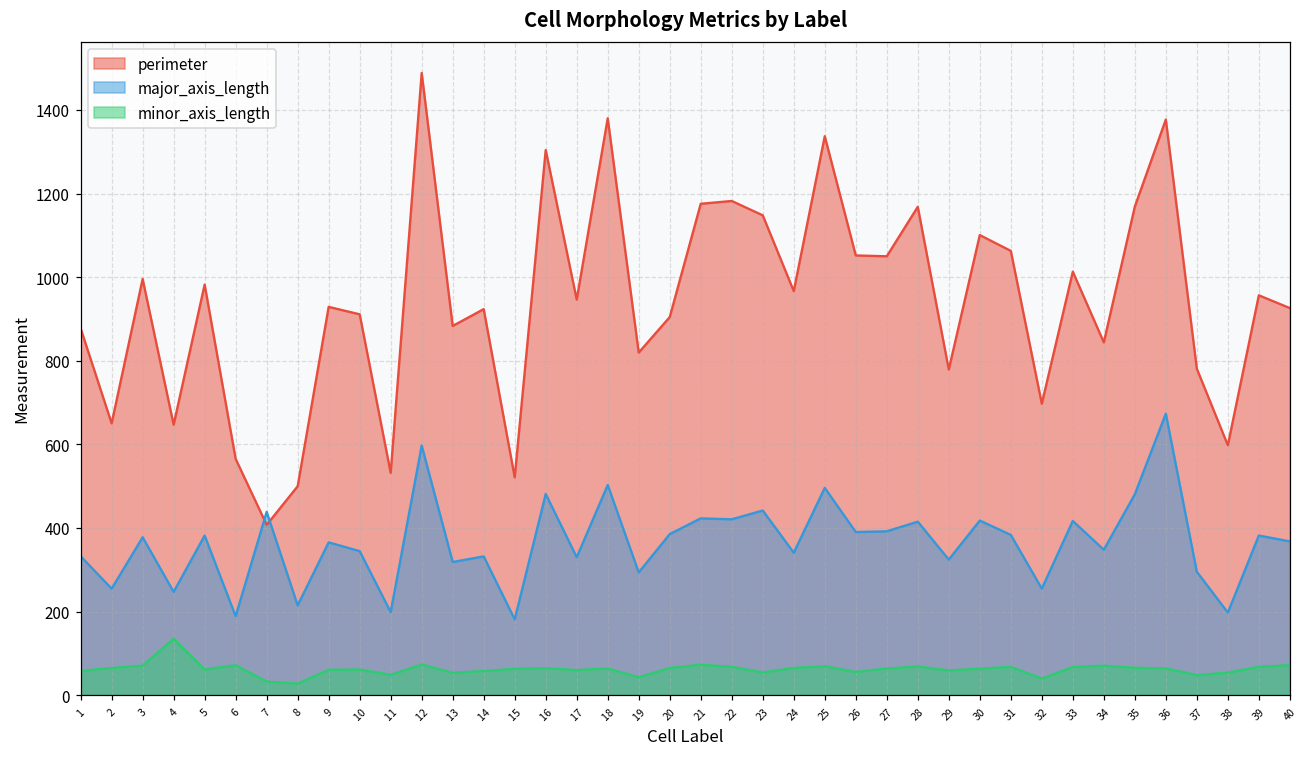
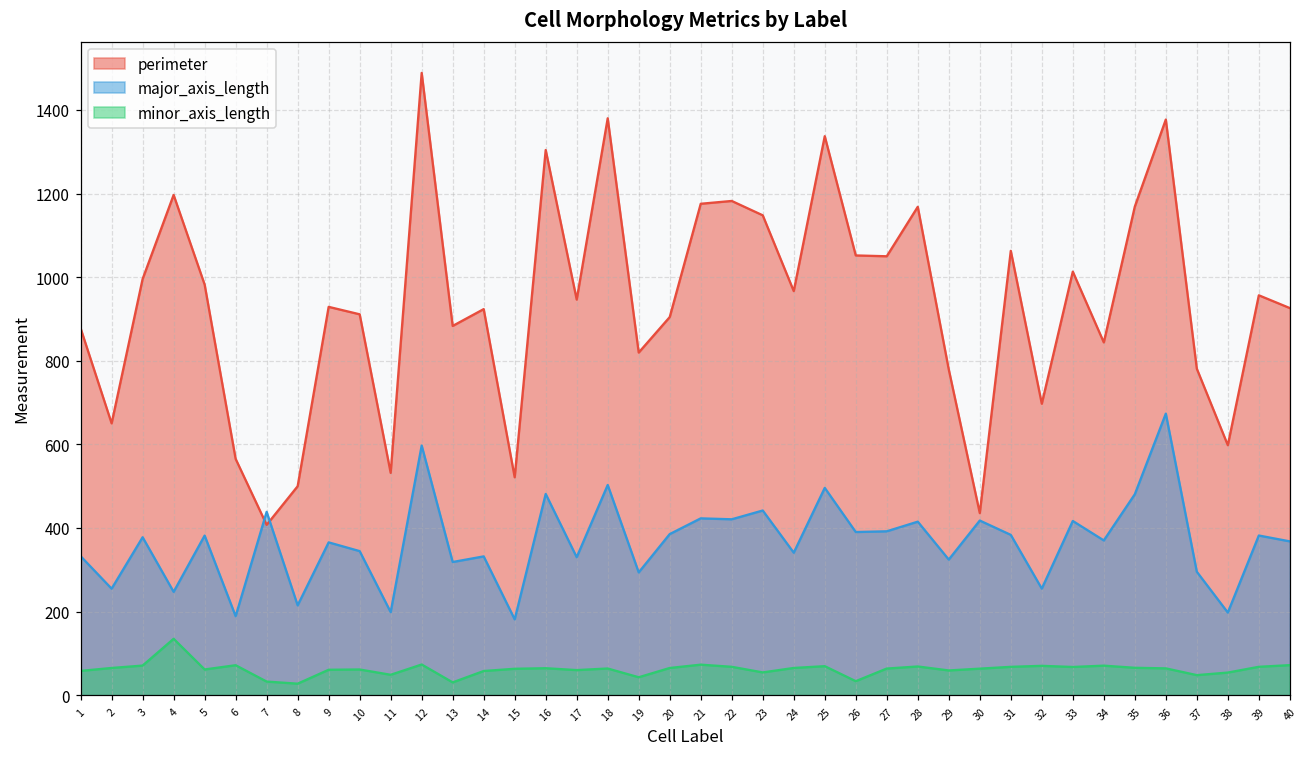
  {
    "perimeter": {
      "1": 880,
      "2": 650,
      "3": 1000,
-     "4": 650,
+     "4": 1200,
      "5": 980,
      "6": 570,
      "7": 410,
      "8": 500,
      "9": 930,
      "10": 910,
      "11": 530,
      "12": 1490,
      "13": 880,
      "14": 920,
      "15": 520,
      "16": 1300,
      "17": 950,
      "18": 1380,
      "19": 820,
      "20": 900,
      "21": 1180,
      "22": 1180,
      "23": 1150,
      "24": 970,
      "25": 1340,
      "26": 1050,
      "27": 1050,
      "28": 1170,
      "29": 780,
-     "30": 1100,
+     "30": 440,
      "31": 1060,
      "32": 700,
      "33": 1010,
      "34": 840,
      "35": 1170,
      "36": 1380,
      "37": 780,
      "38": 600,
      "39": 960,
      "40": 930
    },
    "major_axis_length": {
      "1": 330,
      "2": 250,
      "3": 380,
      "4": 250,
      "5": 380,
      "6": 190,
      "7": 440,
      "8": 210,
      "9": 370,
      "10": 340,
      "11": 200,
      "12": 600,
      "13": 320,
      "14": 330,
      "15": 180,
      "16": 480,
      "17": 330,
      "18": 500,
      "19": 290,
      "20": 390,
      "21": 420,
      "22": 420,
      "23": 440,
      "24": 340,
      "25": 500,
      "26": 390,
      "27": 390,
      "28": 420,
      "29": 320,
      "30": 420,
      "31": 380,
      "32": 250,
      "33": 420,
-     "34": 350,
+     "34": 370,
      "35": 480,
      "36": 670,
      "37": 300,
      "38": 200,
      "39": 380,
      "40": 370
    },
    "minor_axis_length": {
      "1": 60,
      "2": 70,
      "3": 70,
      "4": 130,
      "5": 60,
      "6": 70,
      "7": 30,
      "8": 30,
      "9": 60,
      "10": 60,
      "11": 50,
      "12": 70,
-     "13": 50,
+     "13": 30,
      "14": 60,
      "15": 60,
      "16": 60,
      "17": 60,
      "18": 60,
      "19": 40,
      "20": 70,
      "21": 70,
      "22": 70,
      "23": 50,
      "24": 70,
      "25": 70,
-     "26": 60,
+     "26": 30,
      "27": 60,
      "28": 70,
      "29": 60,
      "30": 60,
      "31": 70,
-     "32": 40,
+     "32": 70,
      "33": 70,
      "34": 70,
      "35": 70,
      "36": 60,
      "37": 50,
      "38": 50,
      "39": 70,
      "40": 70
    }
  }
